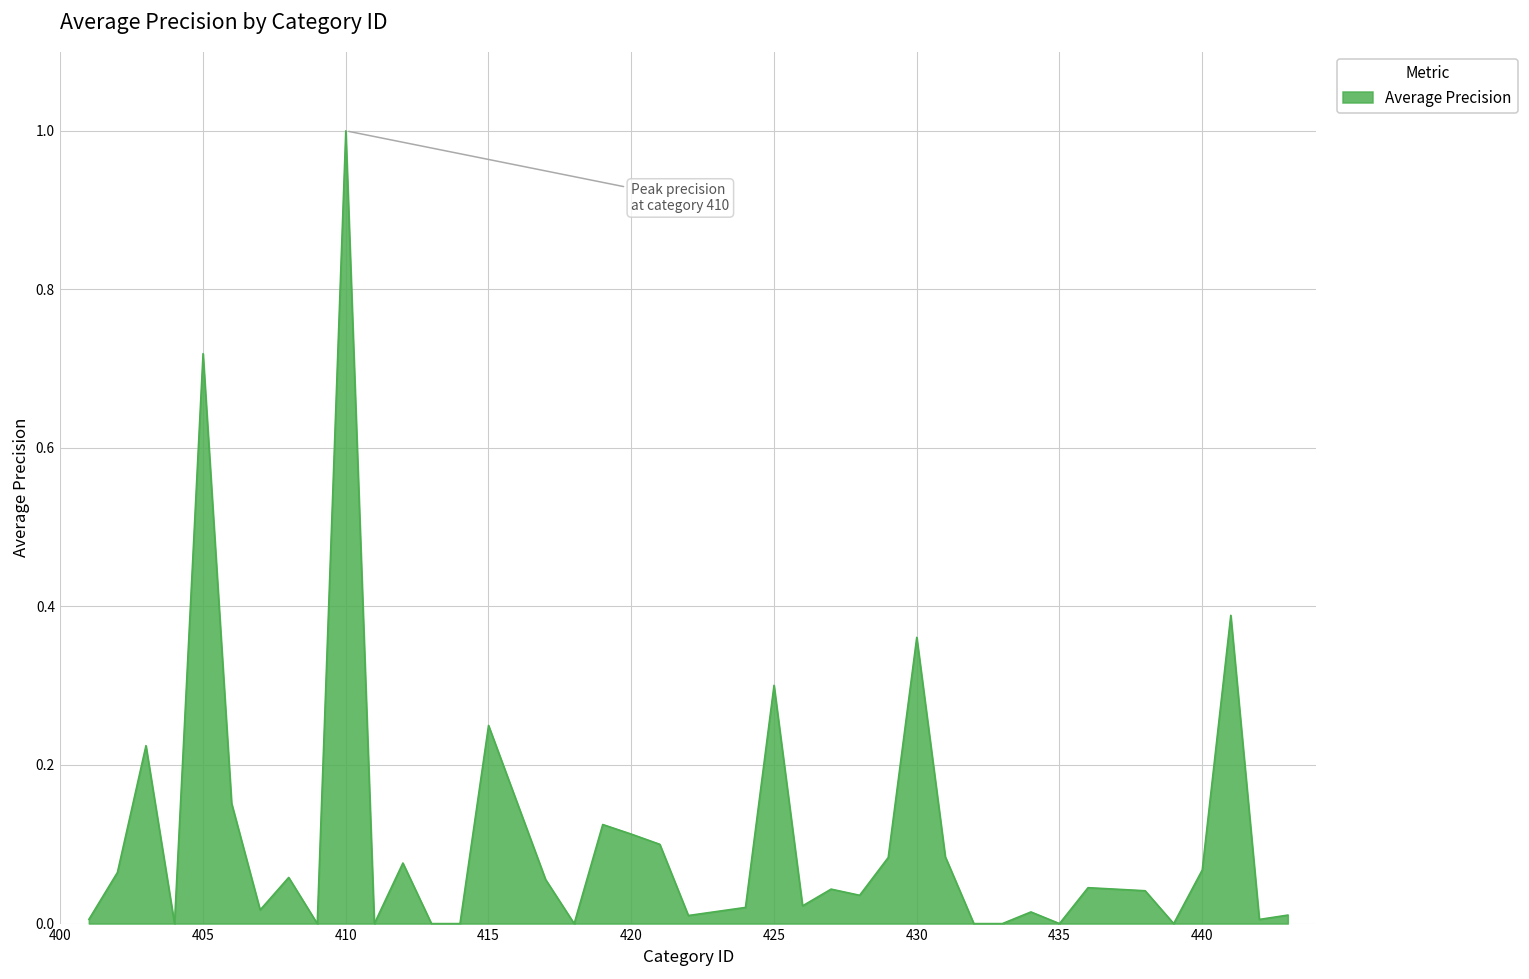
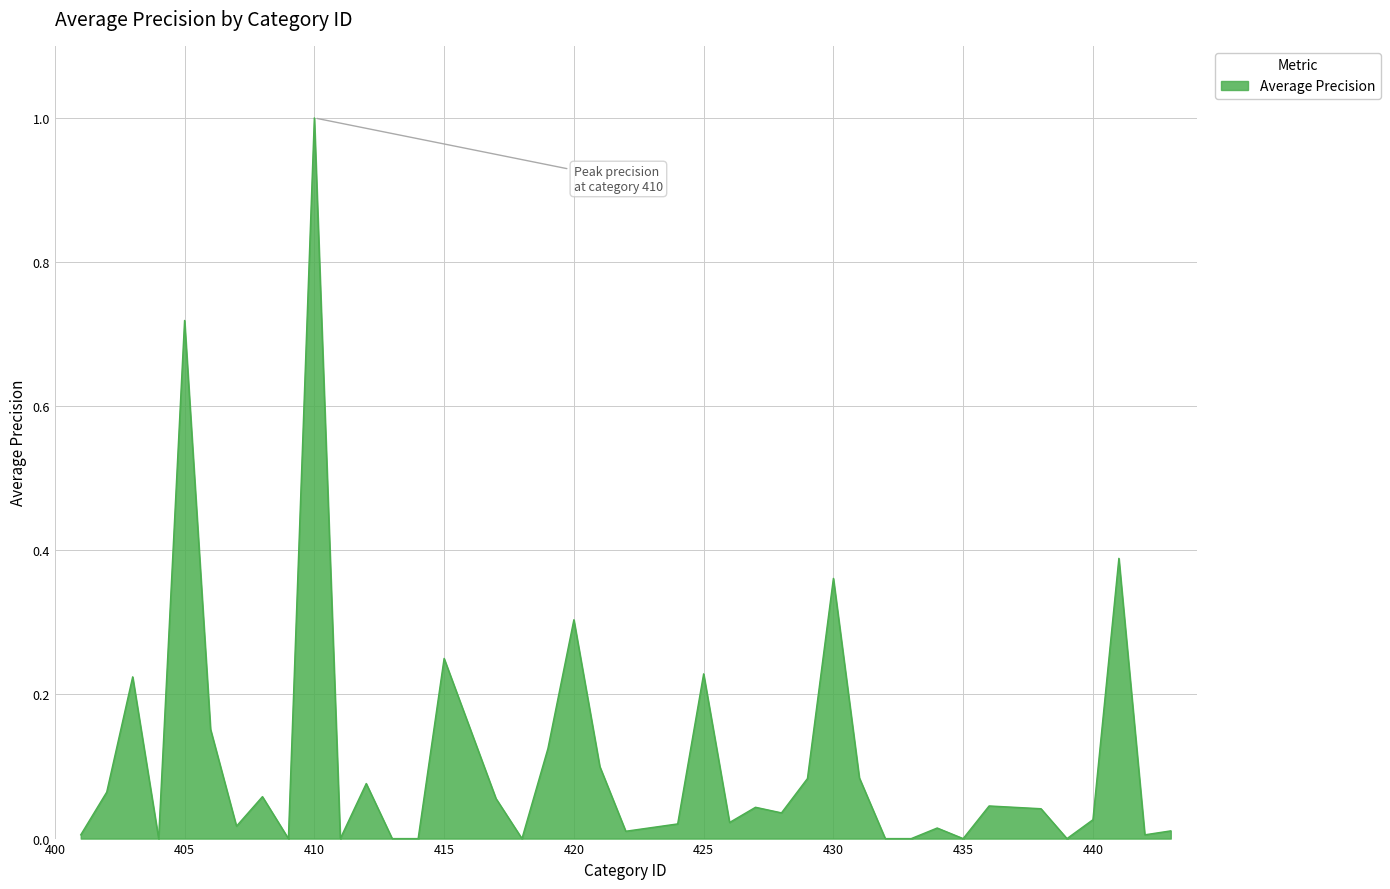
  {
    "405": 0.72,
    "415": 0.25,
-   "420": 0.11,
-   "425": 0.30,
+   "420": 0.30,
+   "425": 0.23,
    "430": 0.36,
    "435": 0.00,
-   "440": 0.07
+   "440": 0.03
  }
